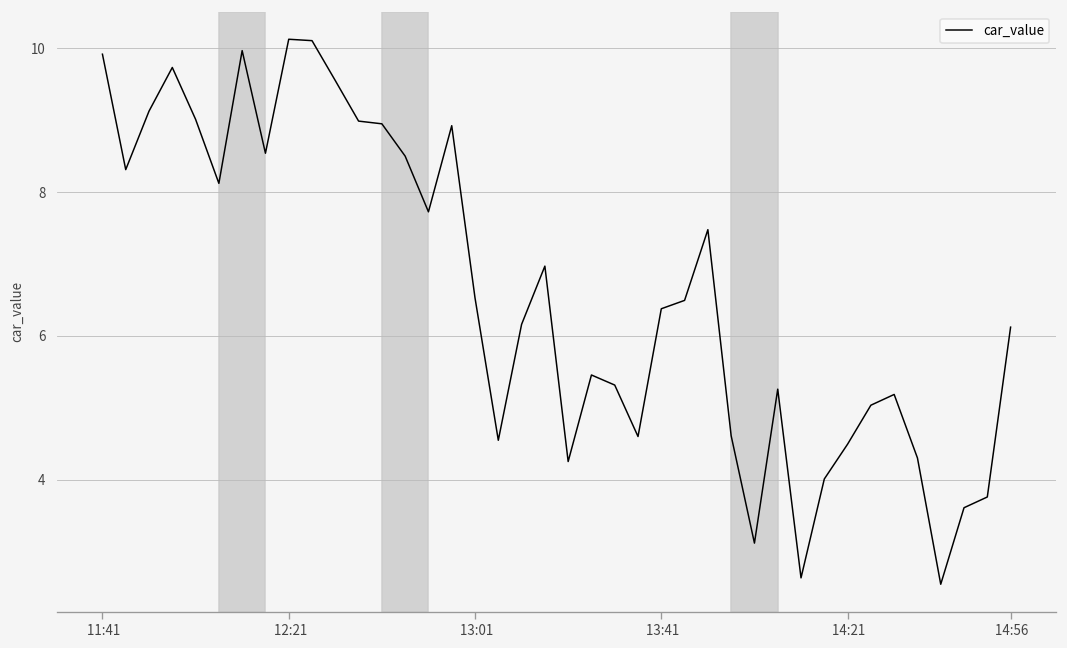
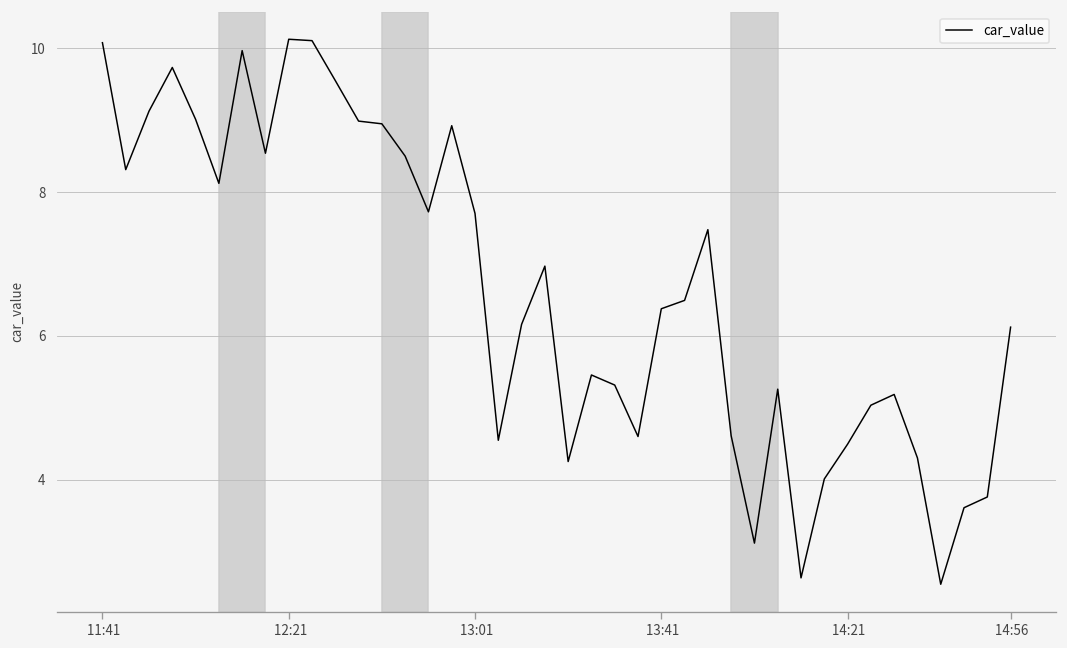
  {
-   "11:41": 9.9,
+   "11:41": 10.1,
    "12:21": 10.1,
-   "13:01": 6.5,
+   "13:01": 7.7,
    "13:41": 6.4,
    "14:21": 4.5,
    "14:56": 6.1
  }
